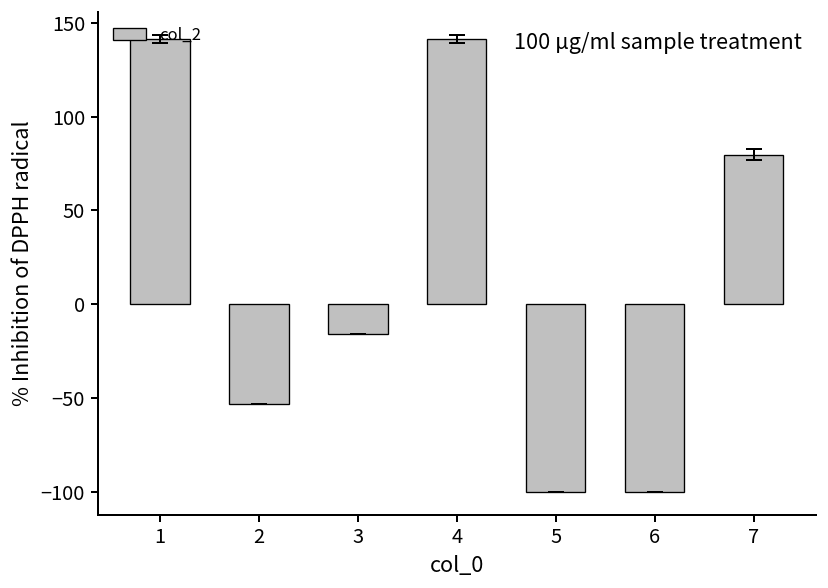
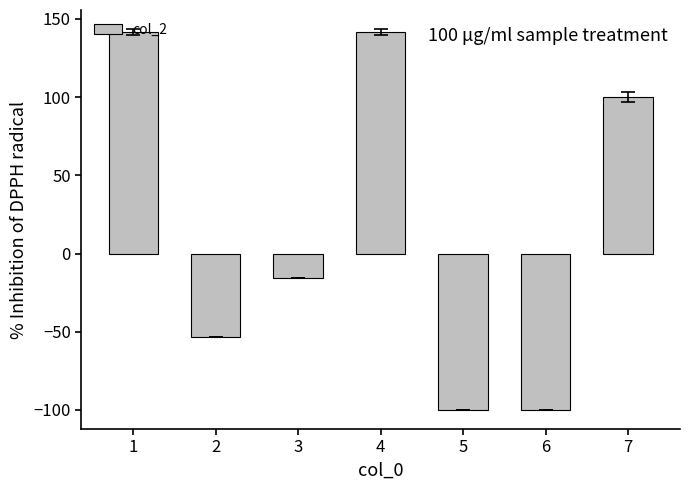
  {
    "col_2": {
      "1": 141,
      "2": -53,
      "3": -16,
      "4": 141,
      "5": -100,
      "6": -100,
-     "7": 80
+     "7": 100
    }
  }
